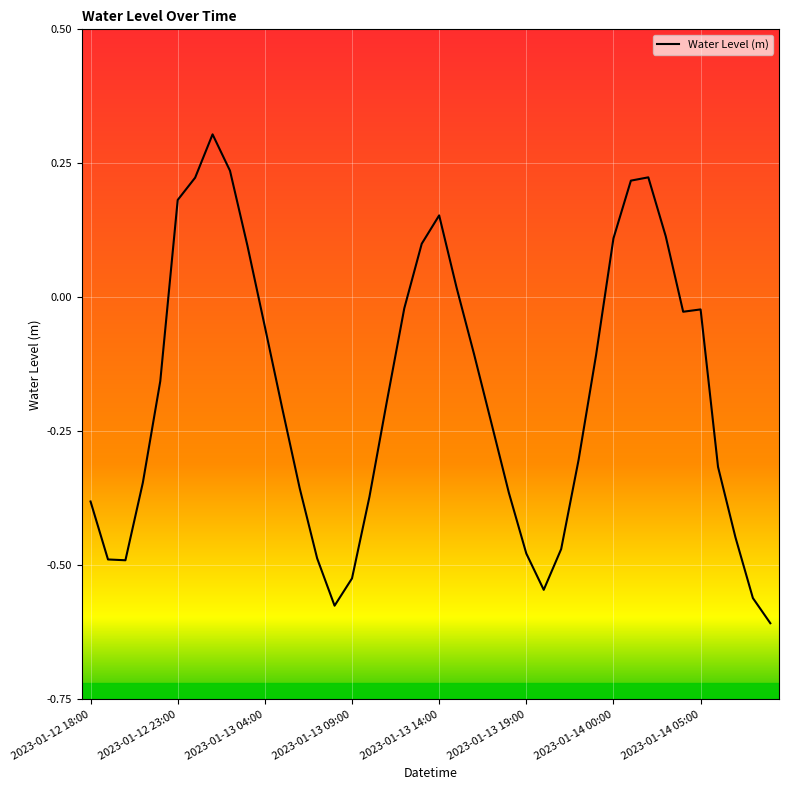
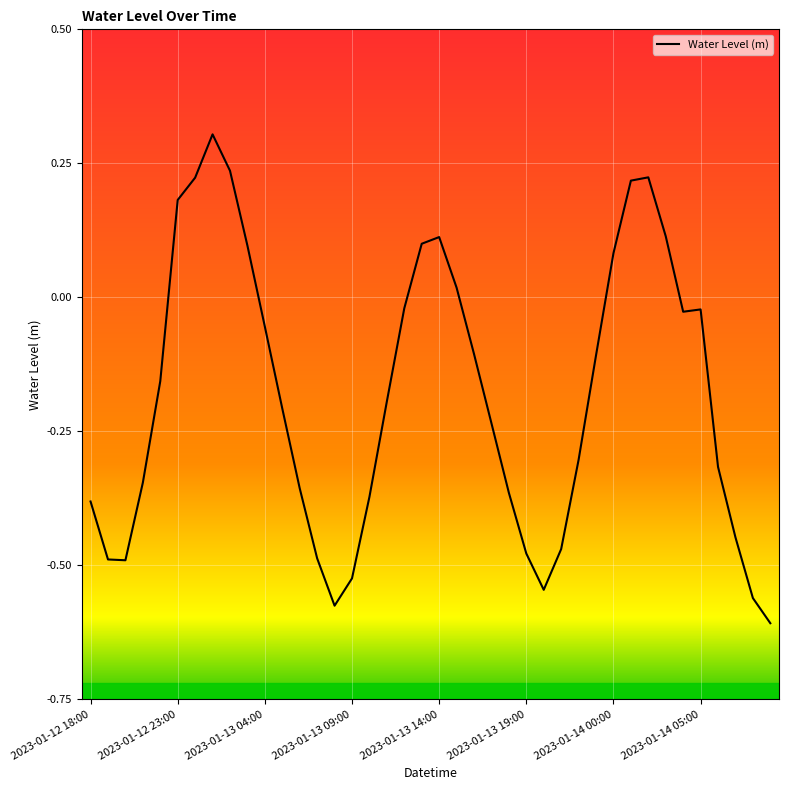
  {
    "2023-01-12 18:00": -0.38,
    "2023-01-12 23:00": 0.18,
    "2023-01-13 04:00": -0.05,
    "2023-01-13 09:00": -0.52,
-   "2023-01-13 14:00": 0.15,
+   "2023-01-13 14:00": 0.11,
    "2023-01-13 19:00": -0.48,
-   "2023-01-14 00:00": 0.11,
+   "2023-01-14 00:00": 0.08,
    "2023-01-14 05:00": -0.02
  }
